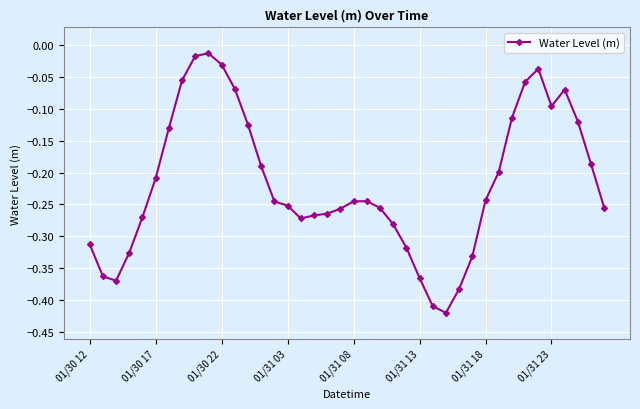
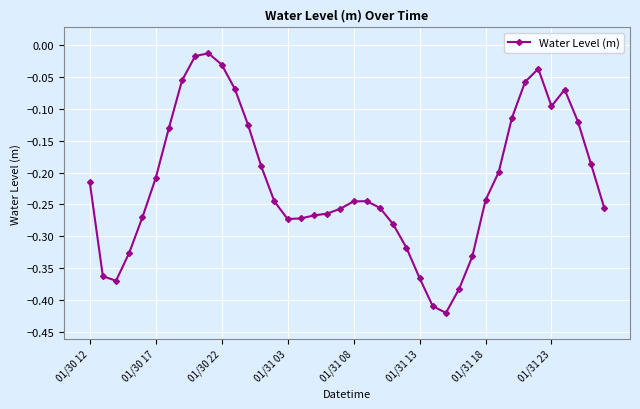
  {
-   "01/30 12": -0.31,
+   "01/30 12": -0.21,
    "01/30 17": -0.21,
    "01/30 22": -0.03,
-   "01/31 03": -0.25,
+   "01/31 03": -0.27,
    "01/31 08": -0.25,
    "01/31 13": -0.36,
    "01/31 18": -0.24,
    "01/31 23": -0.10
  }
